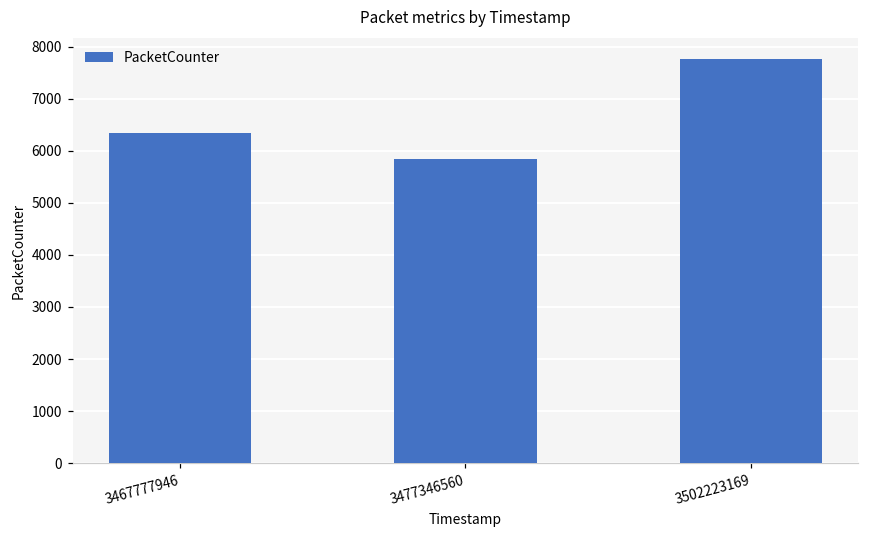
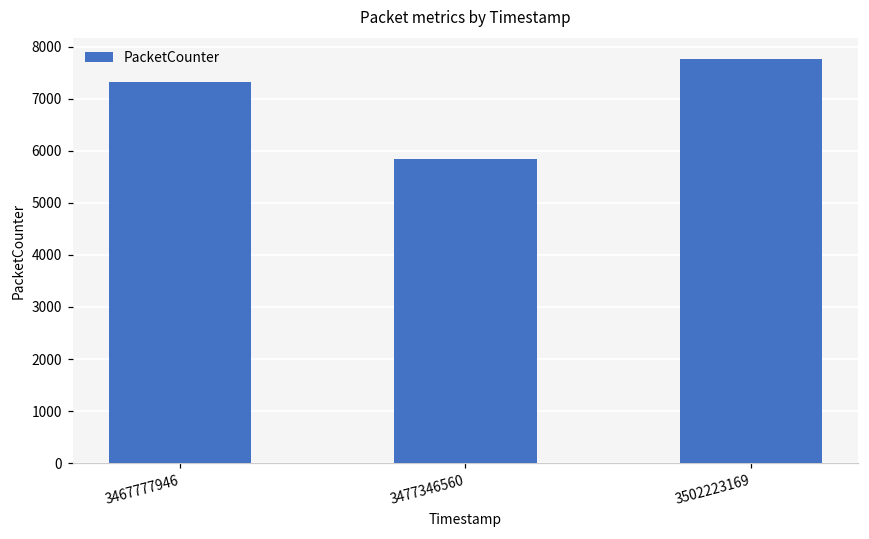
  {
-   "3467777946": 6300,
+   "3467777946": 7300,
    "3477346560": 5900,
    "3502223169": 7800
  }
